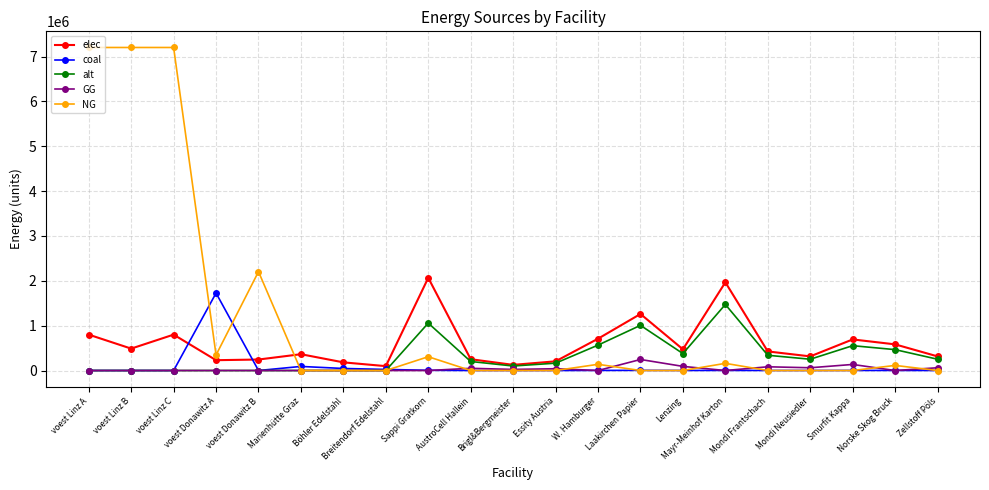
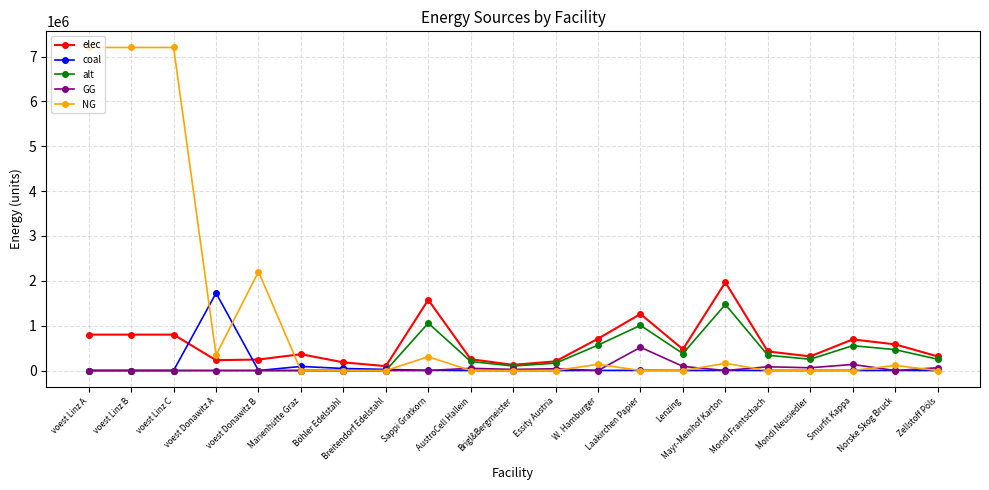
  {
    "elec": {
      "voest Linz A": 800000,
-     "voest Linz B": 500000,
+     "voest Linz B": 800000,
      "voest Linz C": 800000,
      "voest Donawitz A": 200000,
      "voest Donawitz B": 200000,
      "Marienhütte Graz": 400000,
      "Böhler Edelstahl": 200000,
      "Breitendorf Edelstahl": 100000,
-     "Sappi Gratkorn": 2100000,
+     "Sappi Gratkorn": 1600000,
      "W. Hamburger": 700000,
      "Laakirchen Papier": 1300000,
      "Lenzing": 500000,
      "Mayr-Meinhof Karton": 2000000,
      "Mondi Frantschach": 400000,
      "Mondi Neusiedler": 300000,
      "Smurfit Kappa": 700000,
      "Norske Skog Bruck": 600000,
      "Zellstoff Pöls": 300000
    },
    "coal": {
      "voest Donawitz A": 1700000,
      "Marienhütte Graz": 100000
    },
    "alt": {
      "Sappi Gratkorn": 1100000,
      "W. Hamburger": 600000,
      "Laakirchen Papier": 1000000,
      "Lenzing": 400000,
      "Mayr-Meinhof Karton": 1500000,
      "Mondi Frantschach": 300000,
      "Mondi Neusiedler": 300000,
      "Smurfit Kappa": 600000,
      "Norske Skog Bruck": 500000,
      "Zellstoff Pöls": 300000
    },
    "GG": {
-     "Laakirchen Papier": 200000,
+     "Laakirchen Papier": 500000,
      "Lenzing": 100000,
      "Mondi Frantschach": 100000,
      "Mondi Neusiedler": 100000,
      "Smurfit Kappa": 100000,
      "Zellstoff Pöls": 100000
    },
    "NG": {
      "voest Linz B": 7200000,
      "voest Linz C": 7200000,
      "voest Donawitz A": 300000,
      "voest Donawitz B": 2200000,
      "Sappi Gratkorn": 300000,
      "W. Hamburger": 100000,
      "Mayr-Meinhof Karton": 200000,
      "Norske Skog Bruck": 100000
    }
  }
